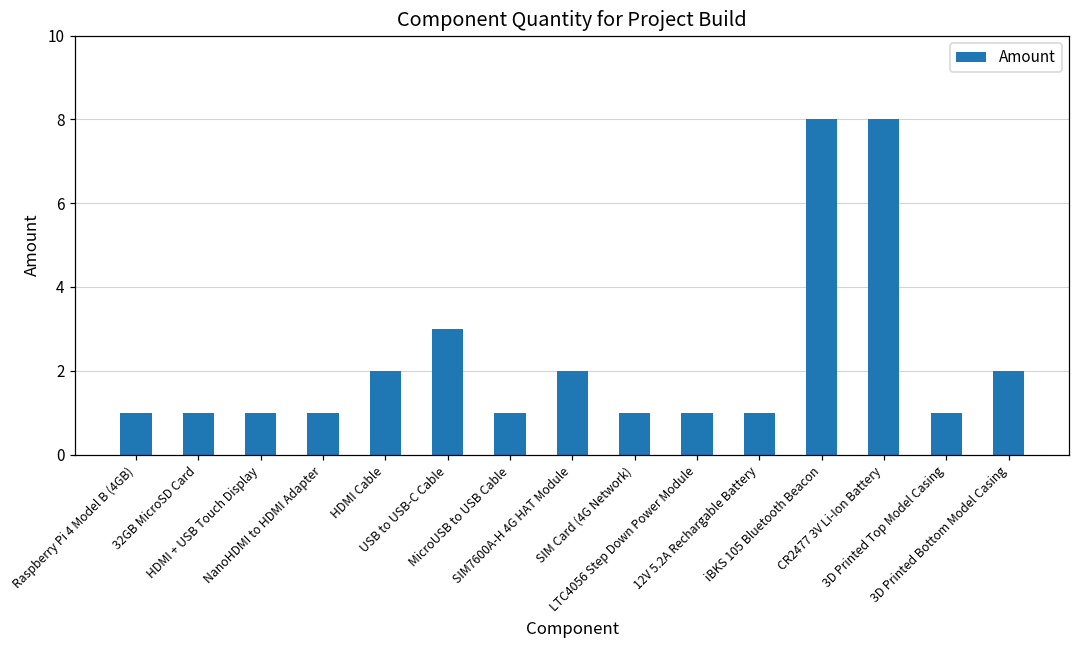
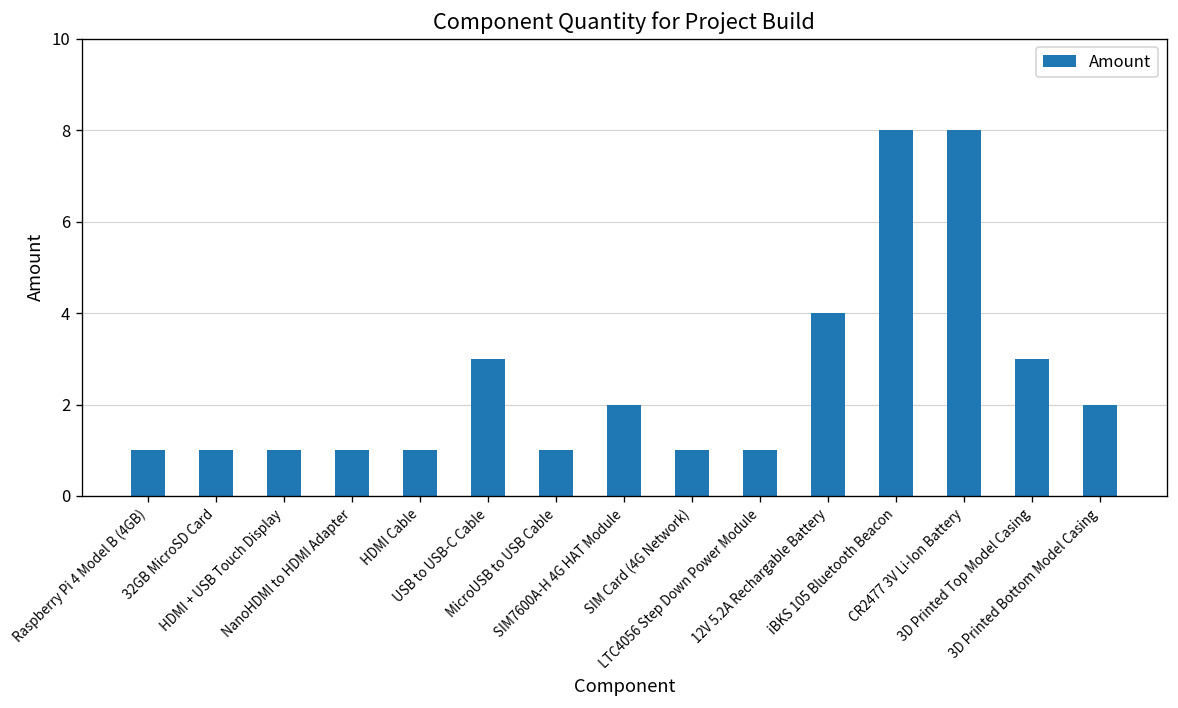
  {
    "Raspberry Pi 4 Model B (4GB)": 1,
    "32GB MicroSD Card": 1,
    "HDMI + USB Touch Display": 1,
    "NanoHDMI to HDMI Adapter": 1,
-   "HDMI Cable": 2,
+   "HDMI Cable": 1,
    "USB to USB-C Cable": 3,
    "MicroUSB to USB Cable": 1,
    "SIM7600A-H 4G HAT Module": 2,
    "SIM Card (4G Network)": 1,
    "LTC4056 Step Down Power Module": 1,
-   "12V 5.2A Rechargable Battery": 1,
+   "12V 5.2A Rechargable Battery": 4,
    "iBKS 105 Bluetooth Beacon": 8,
    "CR2477 3V Li-Ion Battery": 8,
-   "3D Printed Top Model Casing": 1,
+   "3D Printed Top Model Casing": 3,
    "3D Printed Bottom Model Casing": 2
  }
